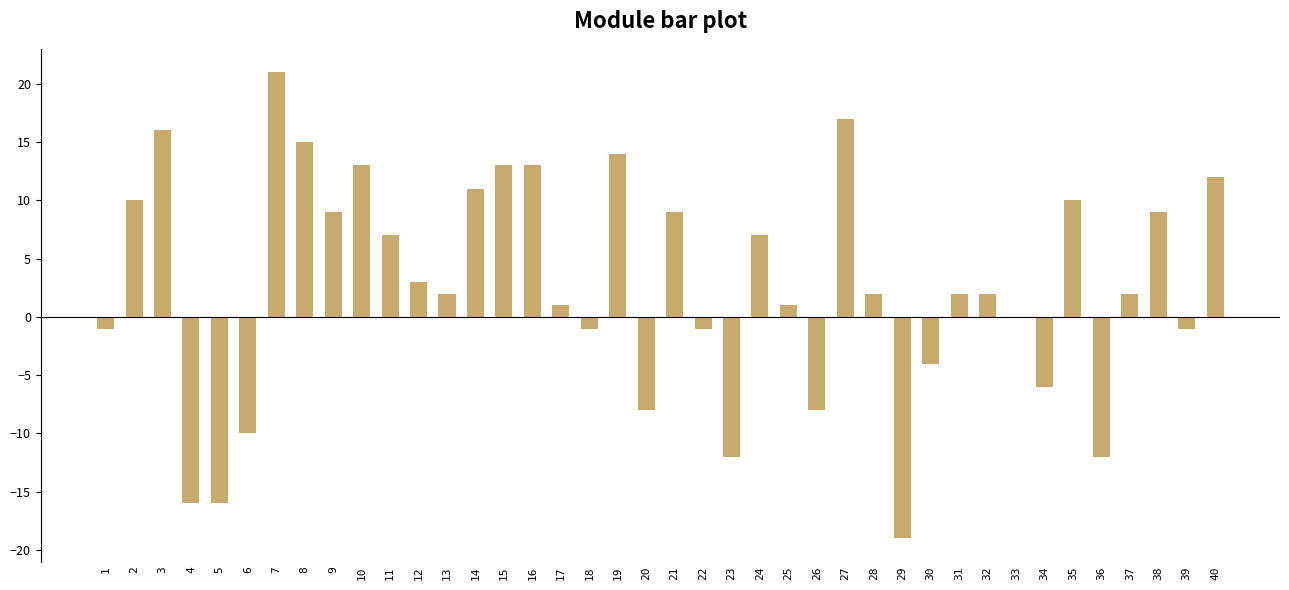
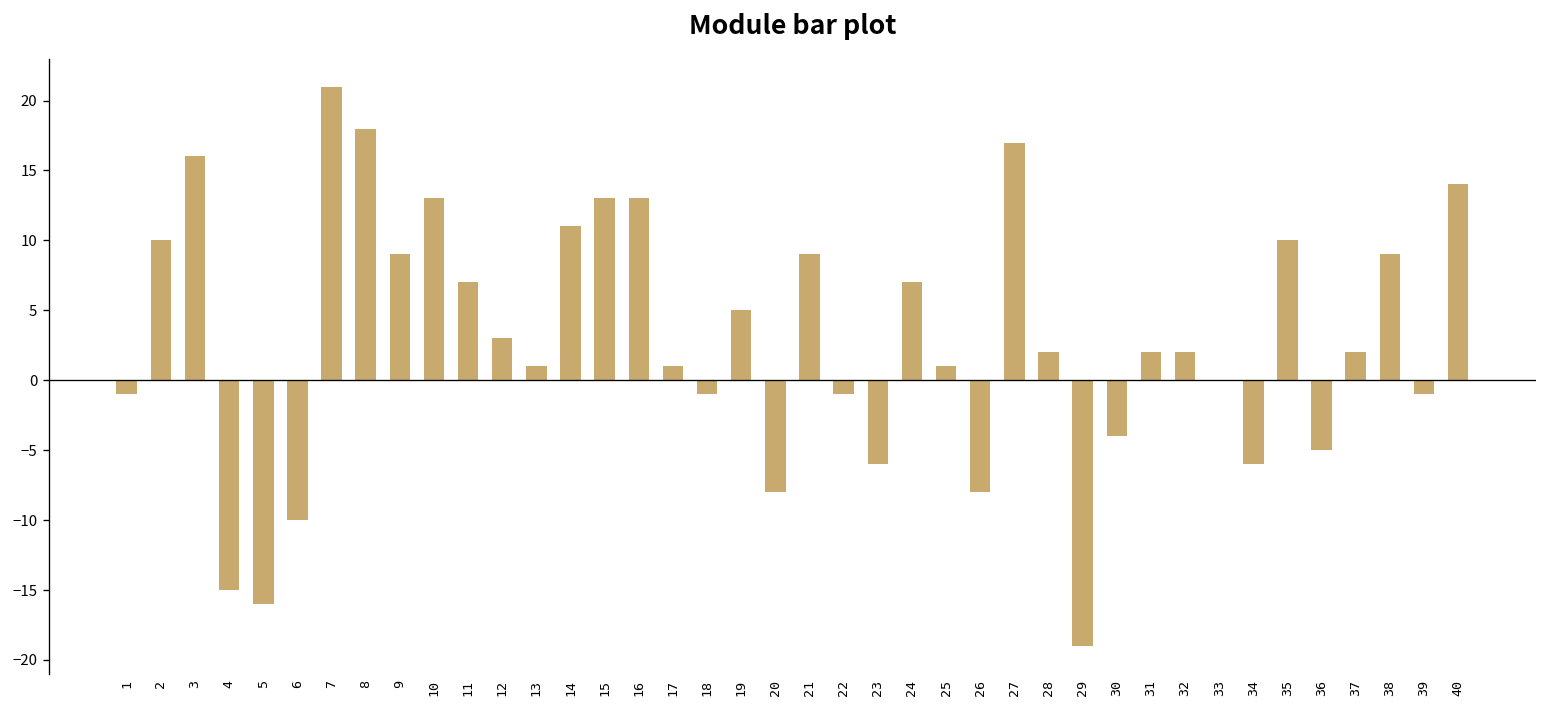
  {
    "1": -1,
    "2": 10,
    "3": 16,
-   "4": -16,
+   "4": -15,
    "5": -16,
    "6": -10,
    "7": 21,
-   "8": 15,
+   "8": 18,
    "9": 9,
    "10": 13,
    "11": 7,
    "12": 3,
-   "13": 2,
+   "13": 1,
    "14": 11,
    "15": 13,
    "16": 13,
    "17": 1,
    "18": -1,
-   "19": 14,
+   "19": 5,
    "20": -8,
    "21": 9,
    "22": -1,
-   "23": -12,
+   "23": -6,
    "24": 7,
    "25": 1,
    "26": -8,
    "27": 17,
    "28": 2,
    "29": -19,
    "30": -4,
    "31": 2,
    "32": 2,
    "33": 0,
    "34": -6,
    "35": 10,
-   "36": -12,
+   "36": -5,
    "37": 2,
    "38": 9,
    "39": -1,
-   "40": 12
+   "40": 14
  }
